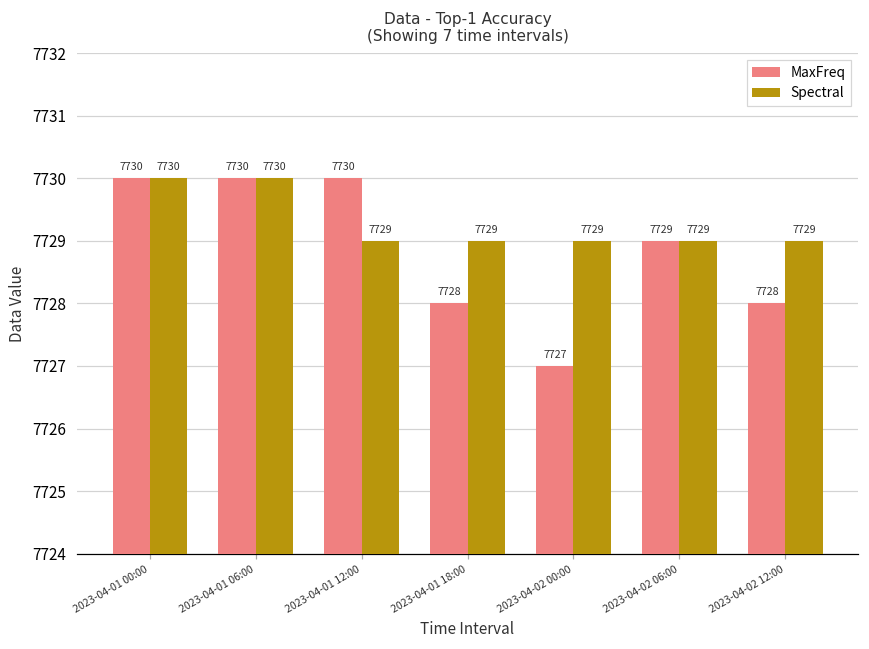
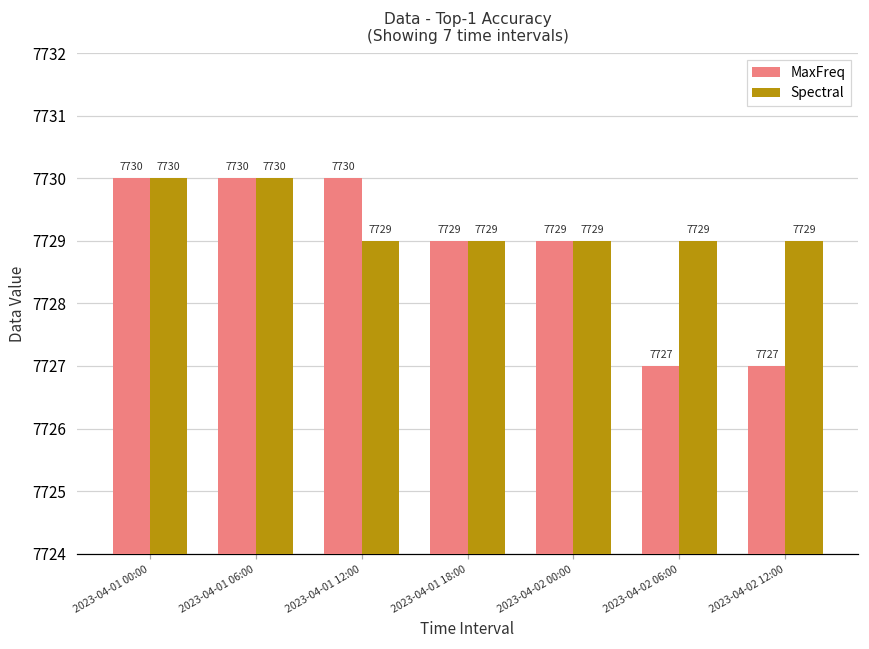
  {
    "MaxFreq": {
      "2023-04-01 00:00": 7730,
      "2023-04-01 06:00": 7730,
      "2023-04-01 12:00": 7730,
-     "2023-04-01 18:00": 7728,
-     "2023-04-02 00:00": 7727,
-     "2023-04-02 06:00": 7729,
-     "2023-04-02 12:00": 7728
+     "2023-04-01 18:00": 7729,
+     "2023-04-02 00:00": 7729,
+     "2023-04-02 06:00": 7727,
+     "2023-04-02 12:00": 7727
    },
    "Spectral": {
      "2023-04-01 00:00": 7730,
      "2023-04-01 06:00": 7730,
      "2023-04-01 12:00": 7729,
      "2023-04-01 18:00": 7729,
      "2023-04-02 00:00": 7729,
      "2023-04-02 06:00": 7729,
      "2023-04-02 12:00": 7729
    }
  }
